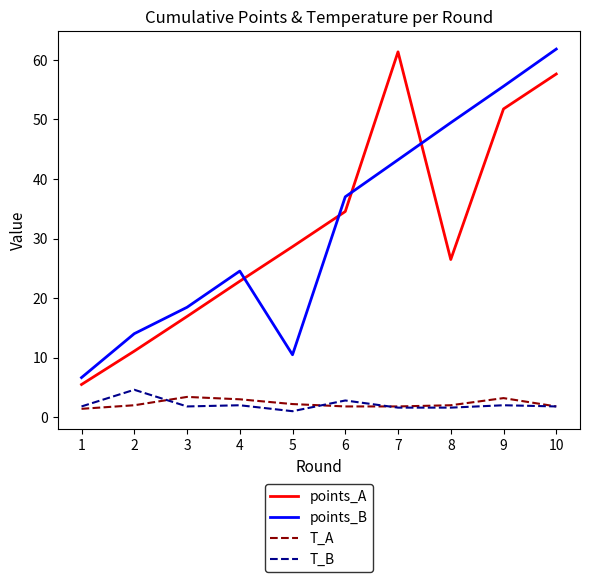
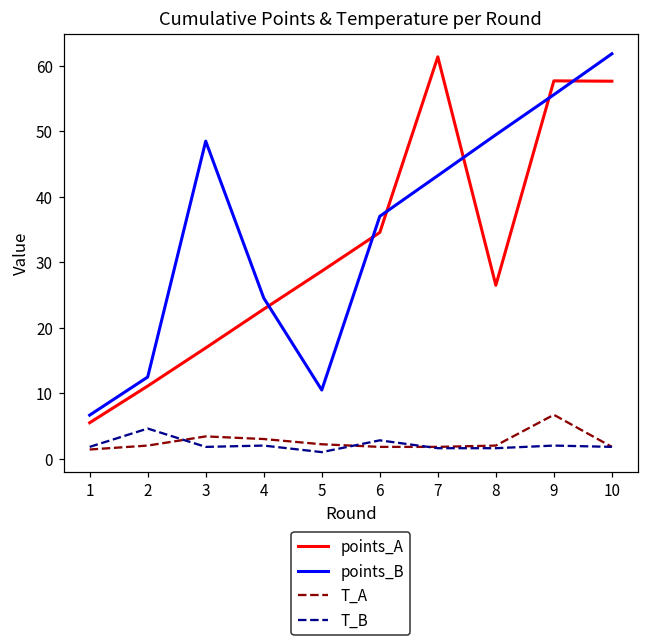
  {
    "points_A": {
      "1": 5,
      "2": 11,
      "3": 17,
      "4": 23,
      "5": 29,
      "6": 35,
      "7": 61,
      "8": 26,
-     "9": 52,
+     "9": 58,
      "10": 58
    },
    "points_B": {
      "1": 7,
-     "2": 14,
-     "3": 18,
+     "2": 12,
+     "3": 48,
      "4": 25,
      "5": 10,
      "6": 37,
      "7": 43,
      "8": 49,
      "9": 56,
      "10": 62
    },
    "T_A": {
      "2": 2,
      "3": 3,
      "4": 3,
      "5": 2,
      "6": 2,
-     "9": 3
+     "9": 7
    },
    "T_B": {
      "2": 5,
      "3": 2,
      "4": 2,
      "5": 1,
      "6": 3,
      "9": 2
    }
  }
